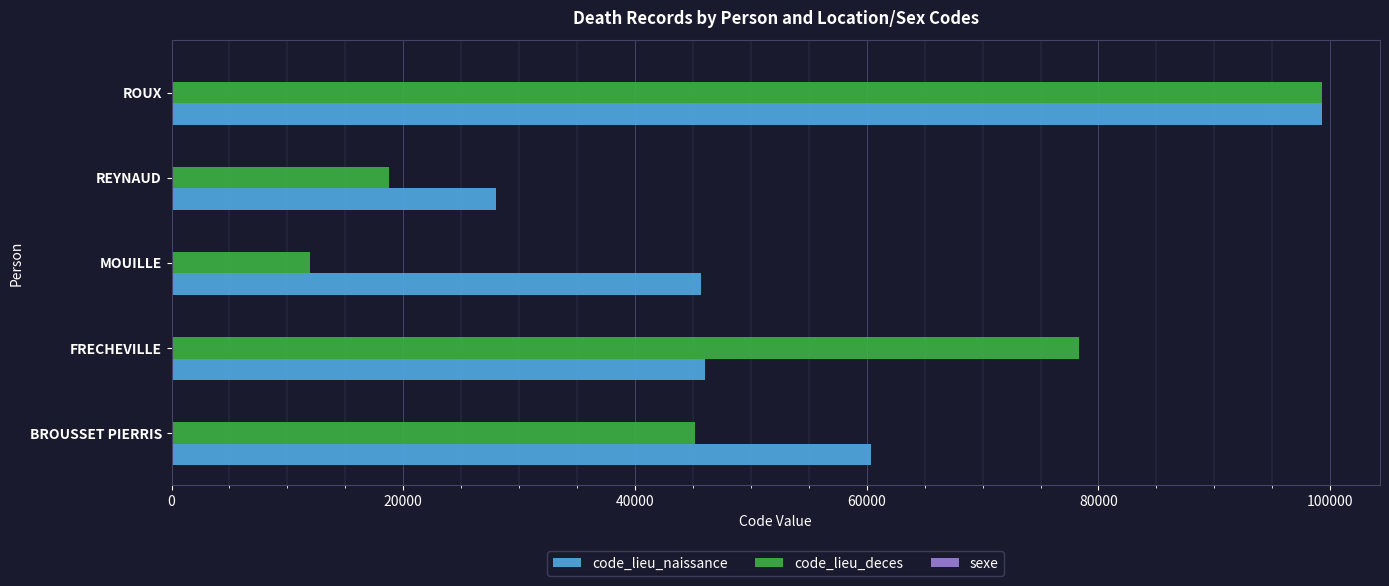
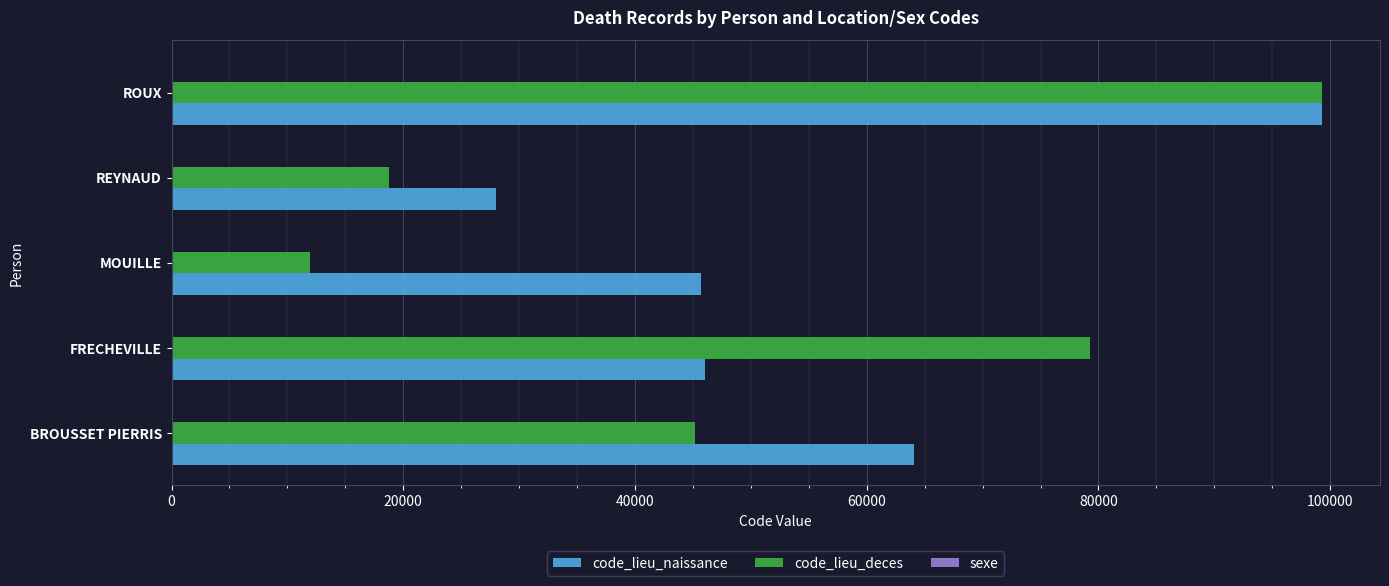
  {
    "code_lieu_naissance": {
      "ROUX": 99300,
      "REYNAUD": 28000,
      "MOUILLE": 45700,
      "FRECHEVILLE": 46000,
-     "BROUSSET PIERRIS": 60400
+     "BROUSSET PIERRIS": 64100
    },
    "code_lieu_deces": {
      "ROUX": 99300,
      "REYNAUD": 18700,
      "MOUILLE": 11900,
-     "FRECHEVILLE": 78300,
+     "FRECHEVILLE": 79300,
      "BROUSSET PIERRIS": 45200
    }
  }
